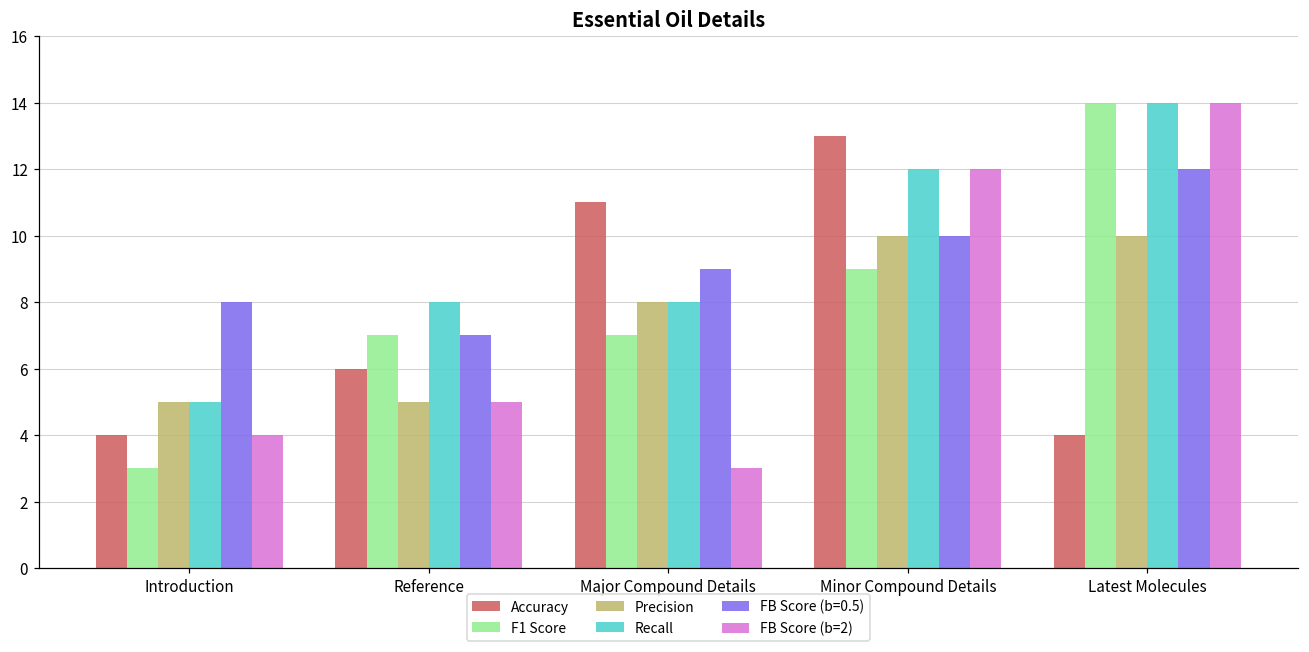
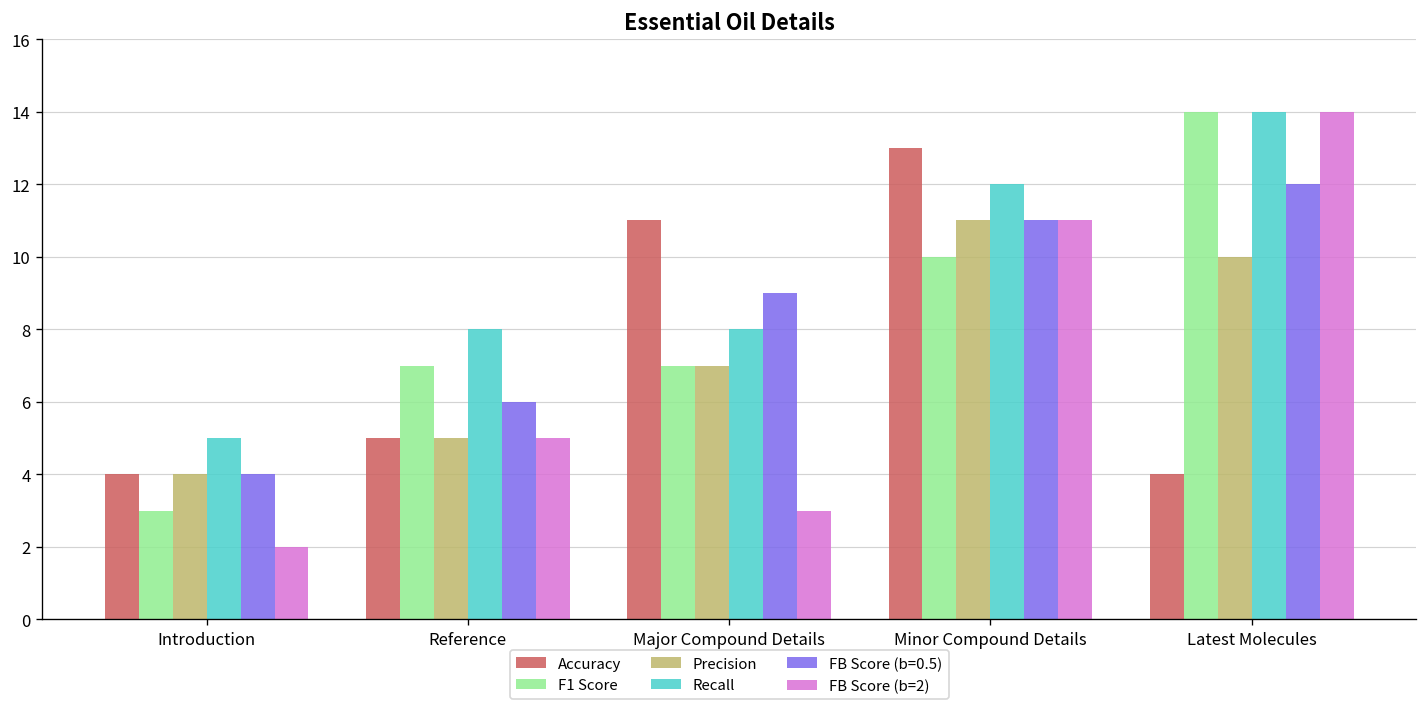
  {
    "Accuracy": {
      "Introduction": 4,
-     "Reference": 6,
+     "Reference": 5,
      "Major Compound Details": 11,
      "Minor Compound Details": 13,
      "Latest Molecules": 4
    },
    "F1 Score": {
      "Introduction": 3,
      "Reference": 7,
      "Major Compound Details": 7,
-     "Minor Compound Details": 9,
+     "Minor Compound Details": 10,
      "Latest Molecules": 14
    },
    "Precision": {
-     "Introduction": 5,
+     "Introduction": 4,
      "Reference": 5,
-     "Major Compound Details": 8,
-     "Minor Compound Details": 10,
+     "Major Compound Details": 7,
+     "Minor Compound Details": 11,
      "Latest Molecules": 10
    },
    "Recall": {
      "Introduction": 5,
      "Reference": 8,
      "Major Compound Details": 8,
      "Minor Compound Details": 12,
      "Latest Molecules": 14
    },
    "FB Score (b=0.5)": {
-     "Introduction": 8,
-     "Reference": 7,
+     "Introduction": 4,
+     "Reference": 6,
      "Major Compound Details": 9,
-     "Minor Compound Details": 10,
+     "Minor Compound Details": 11,
      "Latest Molecules": 12
    },
    "FB Score (b=2)": {
-     "Introduction": 4,
+     "Introduction": 2,
      "Reference": 5,
      "Major Compound Details": 3,
-     "Minor Compound Details": 12,
+     "Minor Compound Details": 11,
      "Latest Molecules": 14
    }
  }
